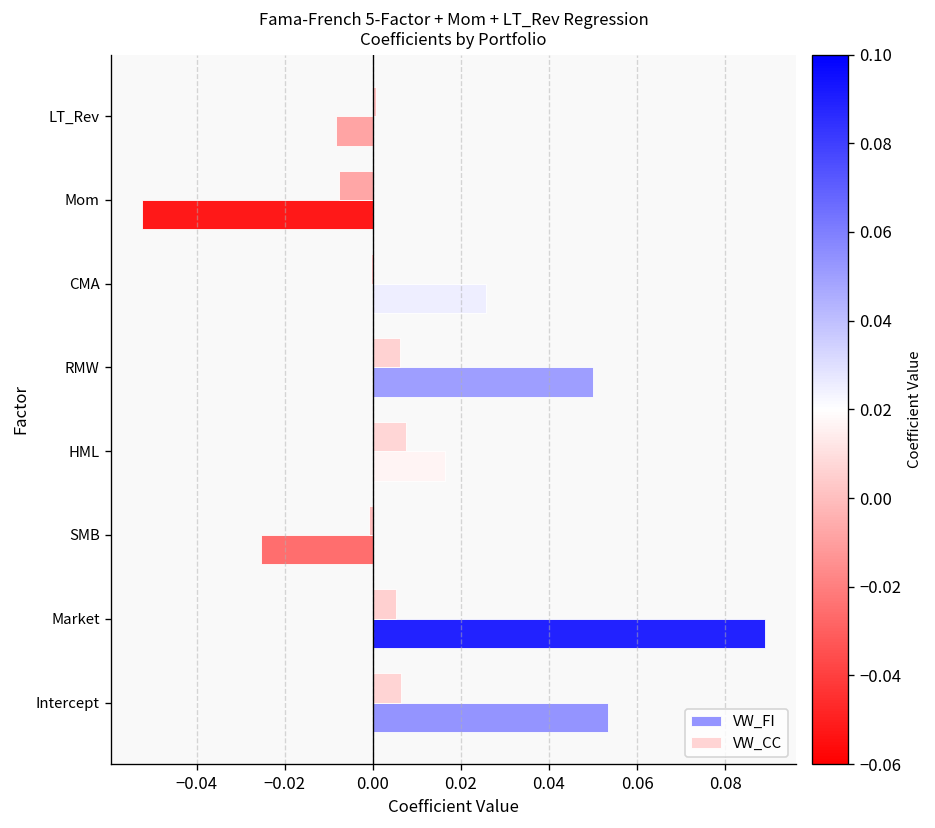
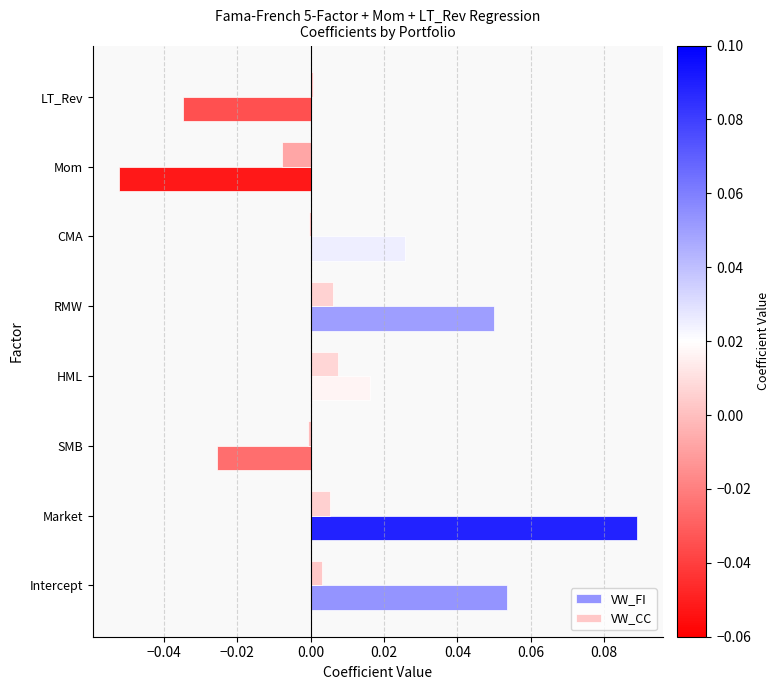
  {
    "VW_FI": {
-     "LT_Rev": -0.008,
+     "LT_Rev": -0.035,
      "Mom": -0.052,
      "CMA": 0.026,
      "RMW": 0.050,
      "HML": 0.016,
      "SMB": -0.025,
      "Market": 0.089,
      "Intercept": 0.054
    },
    "VW_CC": {
      "Mom": -0.008,
      "RMW": 0.006,
      "HML": 0.007,
      "SMB": -0.001,
      "Market": 0.005,
-     "Intercept": 0.006
+     "Intercept": 0.003
    }
  }
